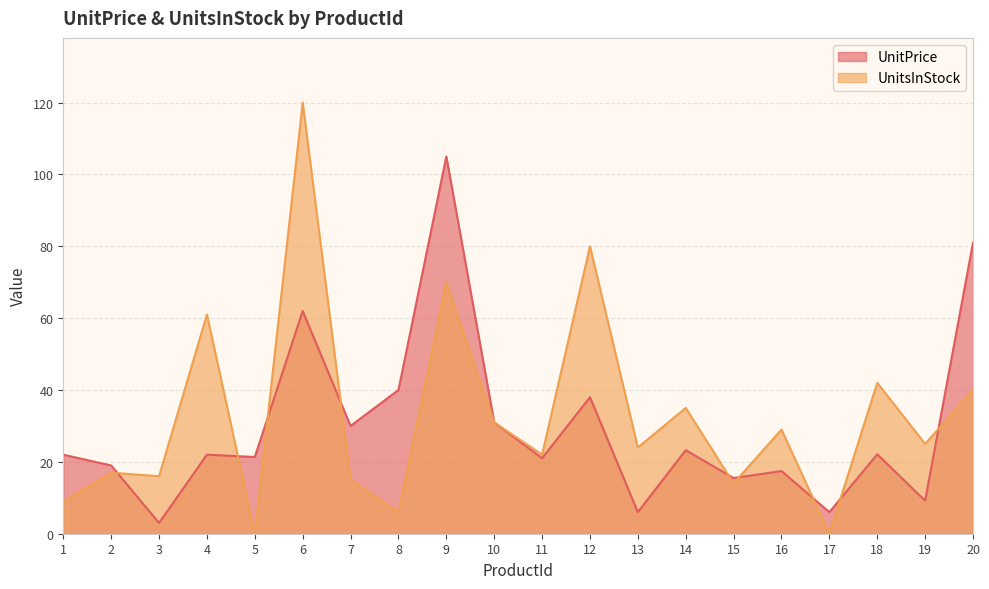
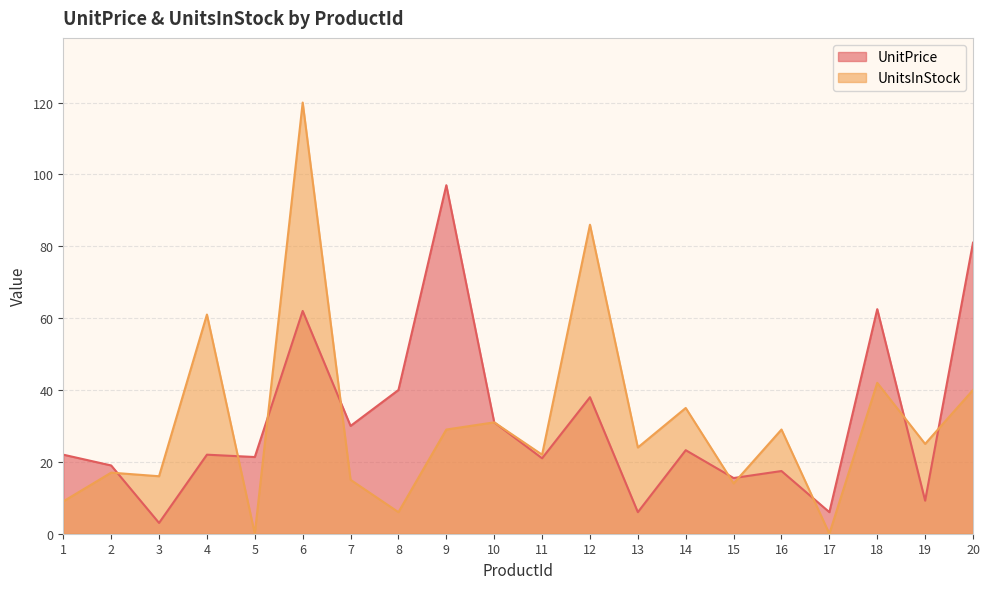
  {
    "UnitPrice": {
      "1": 22,
      "2": 19,
      "3": 3,
      "4": 22,
      "5": 21,
      "6": 62,
      "7": 30,
      "8": 40,
-     "9": 105,
+     "9": 97,
      "11": 21,
      "12": 38,
      "13": 6,
      "14": 23,
      "15": 16,
      "16": 17,
      "17": 6,
-     "18": 22,
+     "18": 63,
      "19": 9,
      "20": 81
    },
    "UnitsInStock": {
      "1": 9,
      "2": 17,
      "3": 16,
      "4": 61,
      "5": 0,
      "6": 120,
      "7": 15,
      "8": 6,
-     "9": 70,
+     "9": 29,
      "11": 22,
-     "12": 80,
+     "12": 86,
      "13": 24,
      "14": 35,
      "15": 14,
      "16": 29,
      "17": 0,
      "18": 42,
      "19": 25,
      "20": 40
    }
  }
